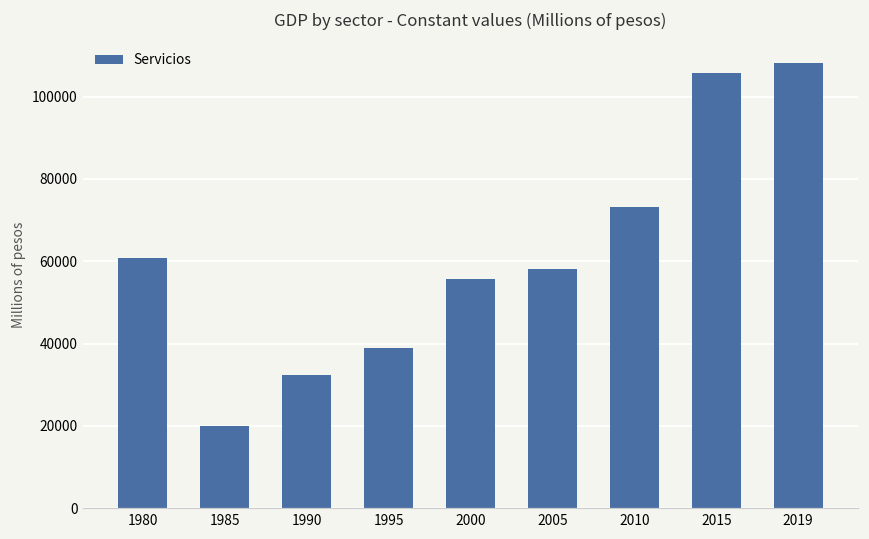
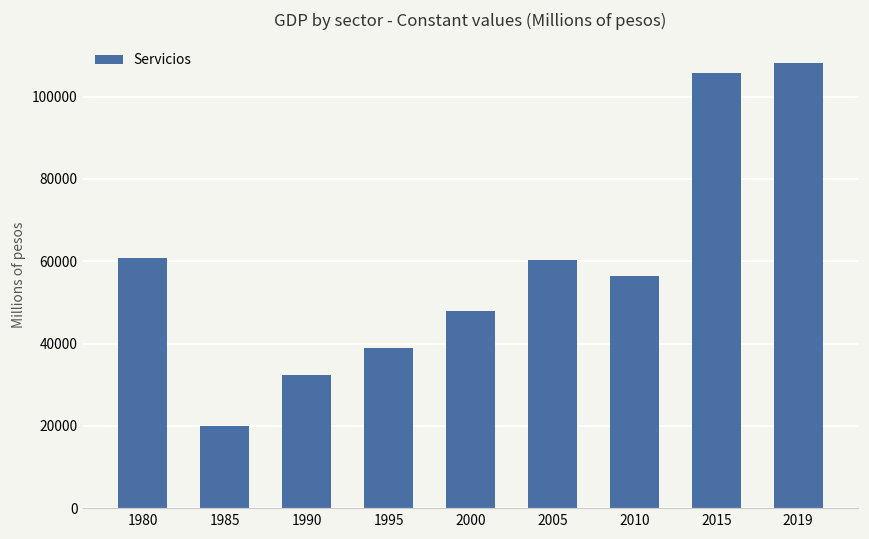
  {
    "1980": 61000,
    "1985": 20000,
    "1990": 32000,
    "1995": 39000,
-   "2000": 56000,
-   "2005": 58000,
-   "2010": 73000,
+   "2000": 48000,
+   "2005": 60000,
+   "2010": 57000,
    "2015": 106000,
    "2019": 108000
  }
